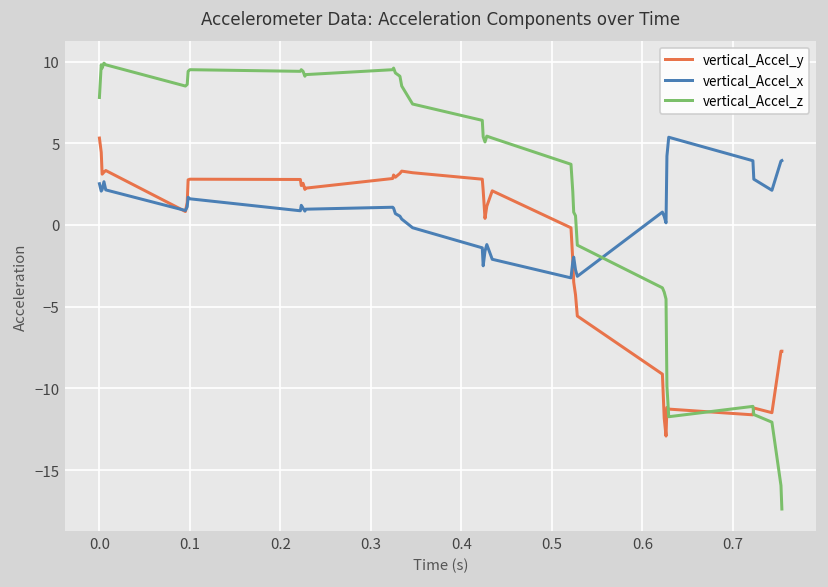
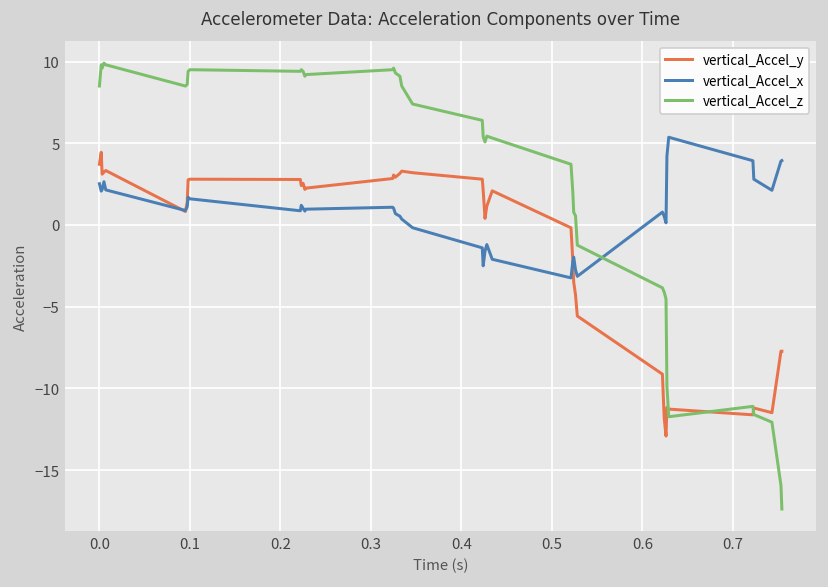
  {
    "vertical_Accel_y": {
-     "0.0": 5.3,
+     "0.0": 3.7,
      "0.1": 2.8
    },
    "vertical_Accel_x": {
      "0.0": 2.5,
      "0.1": 1.6
    },
    "vertical_Accel_z": {
-     "0.0": 7.8,
+     "0.0": 8.5,
      "0.1": 9.5
    }
  }
